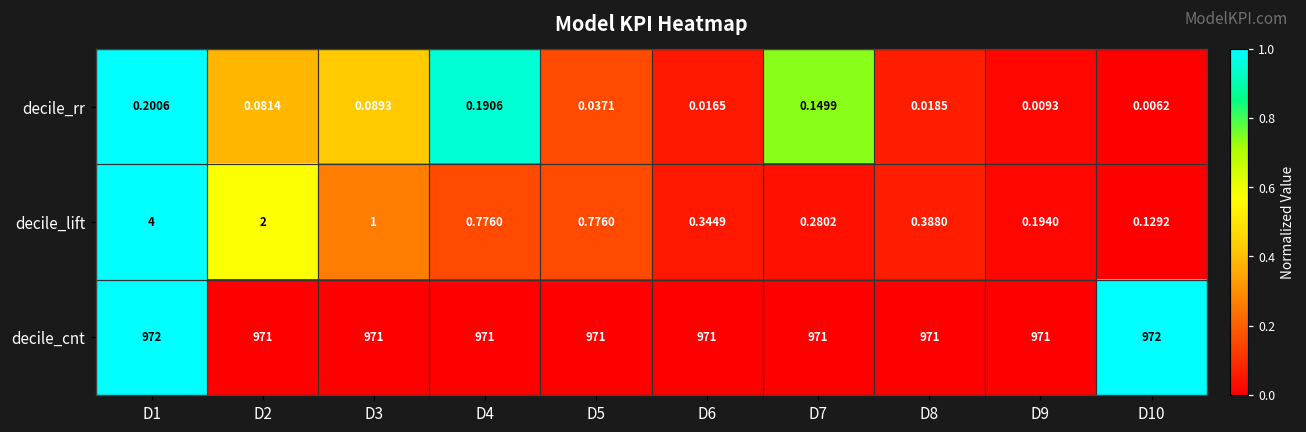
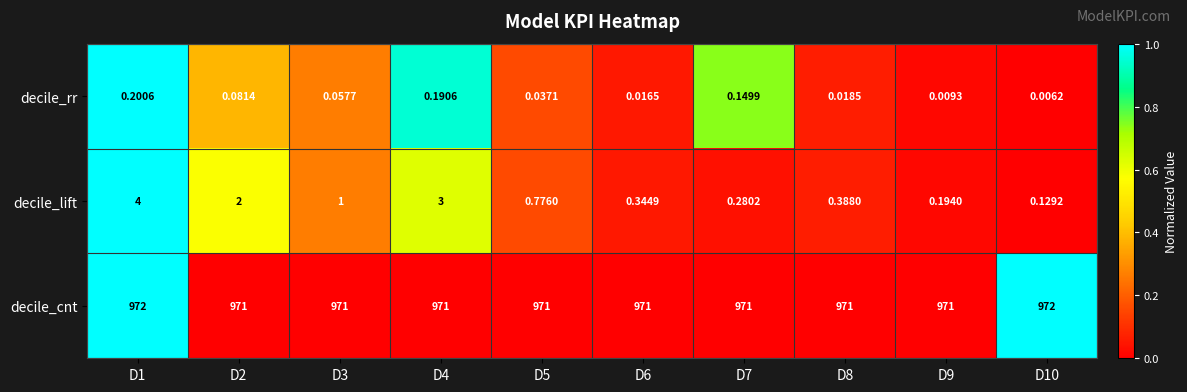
  {
    "decile_rr": {
      "D1": 0.2006,
      "D2": 0.0814,
-     "D3": 0.0893,
+     "D3": 0.0577,
      "D4": 0.1906,
      "D5": 0.0371,
      "D6": 0.0165,
      "D7": 0.1499,
      "D8": 0.0185,
      "D9": 0.0093,
      "D10": 0.0062
    },
    "decile_lift": {
      "D1": 4,
      "D2": 2,
      "D3": 1,
-     "D4": 0.7760,
+     "D4": 3,
      "D5": 0.7760,
      "D6": 0.3449,
      "D7": 0.2802,
      "D8": 0.3880,
      "D9": 0.1940,
      "D10": 0.1292
    },
    "decile_cnt": {
      "D1": 972,
      "D2": 971,
      "D3": 971,
      "D4": 971,
      "D5": 971,
      "D6": 971,
      "D7": 971,
      "D8": 971,
      "D9": 971,
      "D10": 972
    }
  }
